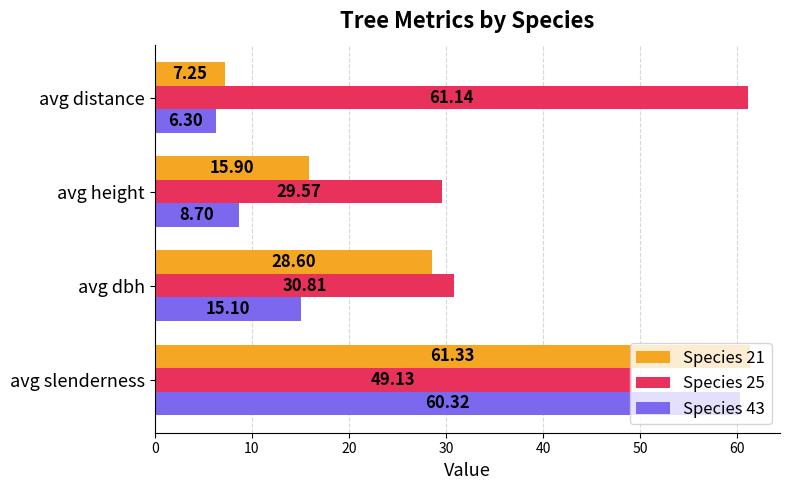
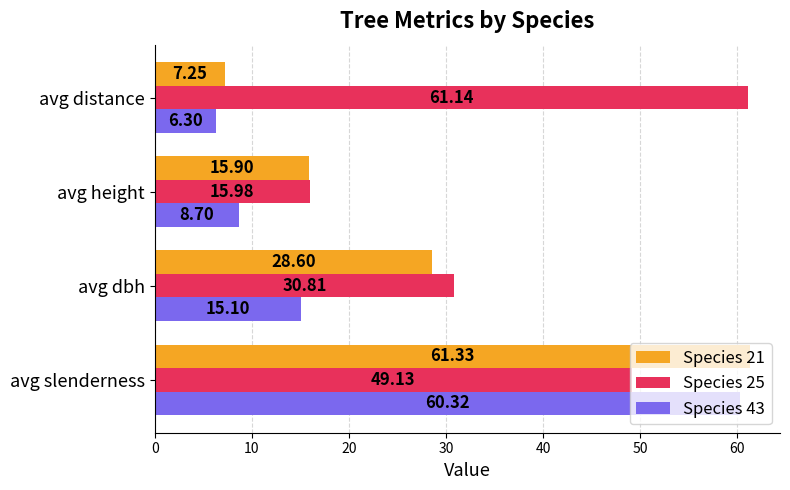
  {
    "Species 21": {
      "avg distance": 7.25,
      "avg height": 15.90,
      "avg dbh": 28.60
    },
    "Species 25": {
      "avg distance": 61.14,
-     "avg height": 29.57,
+     "avg height": 15.98,
      "avg dbh": 30.81
    },
    "Species 43": {
      "avg distance": 6.30,
      "avg height": 8.70,
      "avg dbh": 15.10
    }
  }
